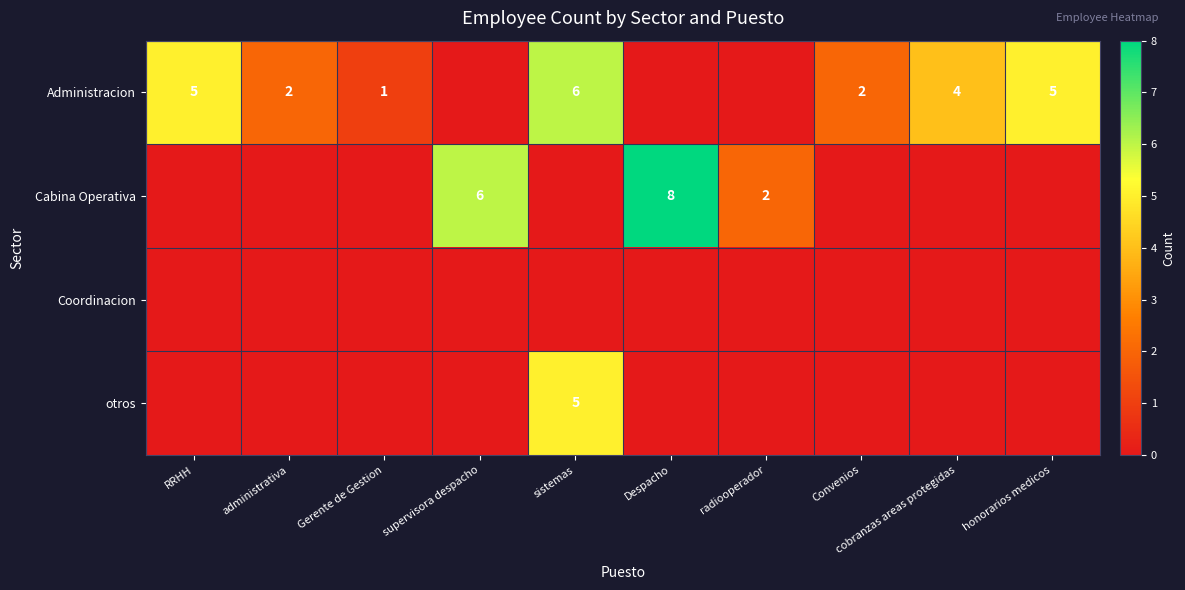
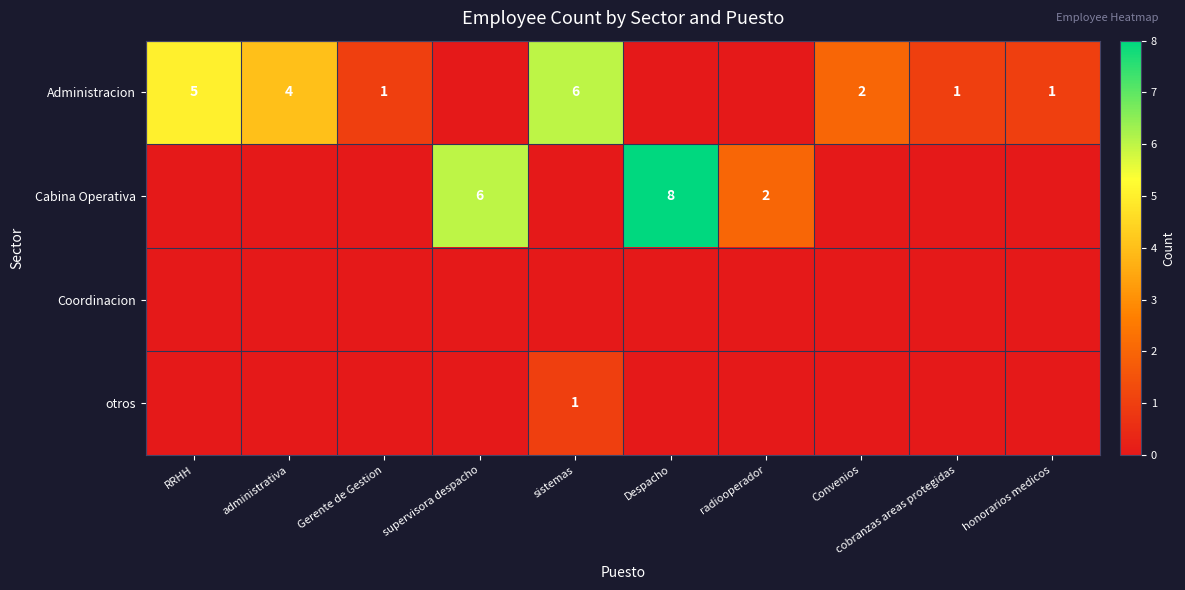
  {
    "Administracion": {
      "RRHH": 5,
-     "administrativa": 2,
+     "administrativa": 4,
      "Gerente de Gestion": 1,
      "sistemas": 6,
      "Convenios": 2,
-     "cobranzas areas protegidas": 4,
-     "honorarios medicos": 5
+     "cobranzas areas protegidas": 1,
+     "honorarios medicos": 1
    },
    "Cabina Operativa": {
      "supervisora despacho": 6,
      "Despacho": 8,
      "radiooperador": 2
    },
    "otros": {
-     "sistemas": 5
+     "sistemas": 1
    }
  }
